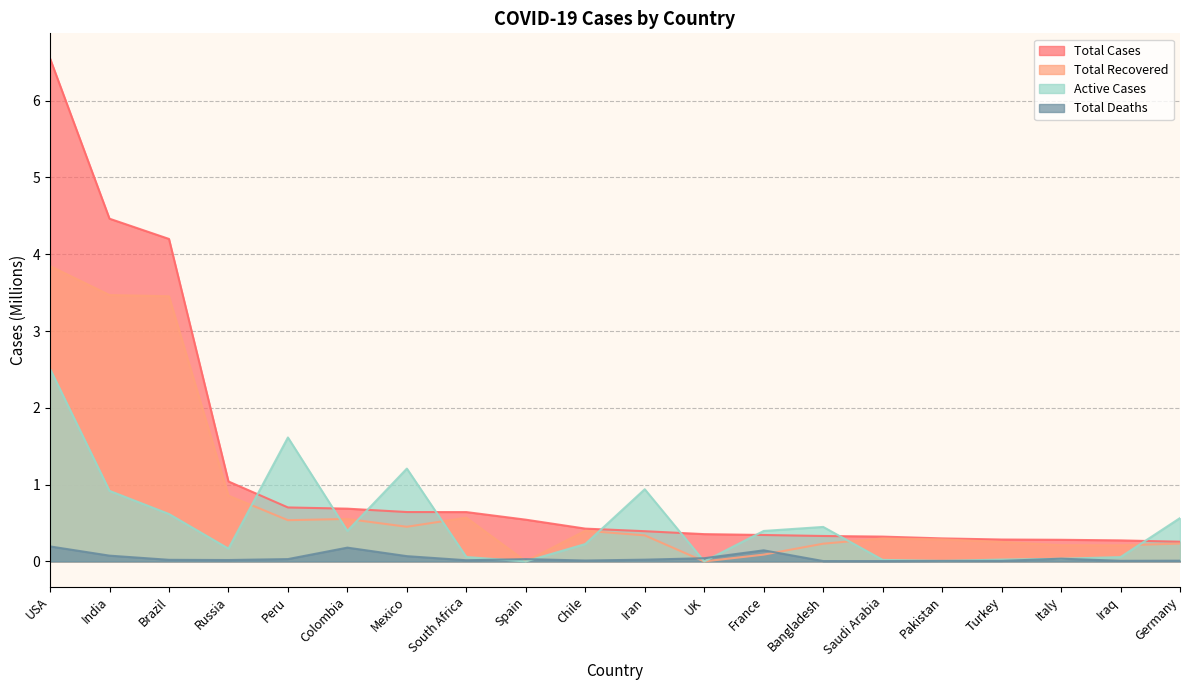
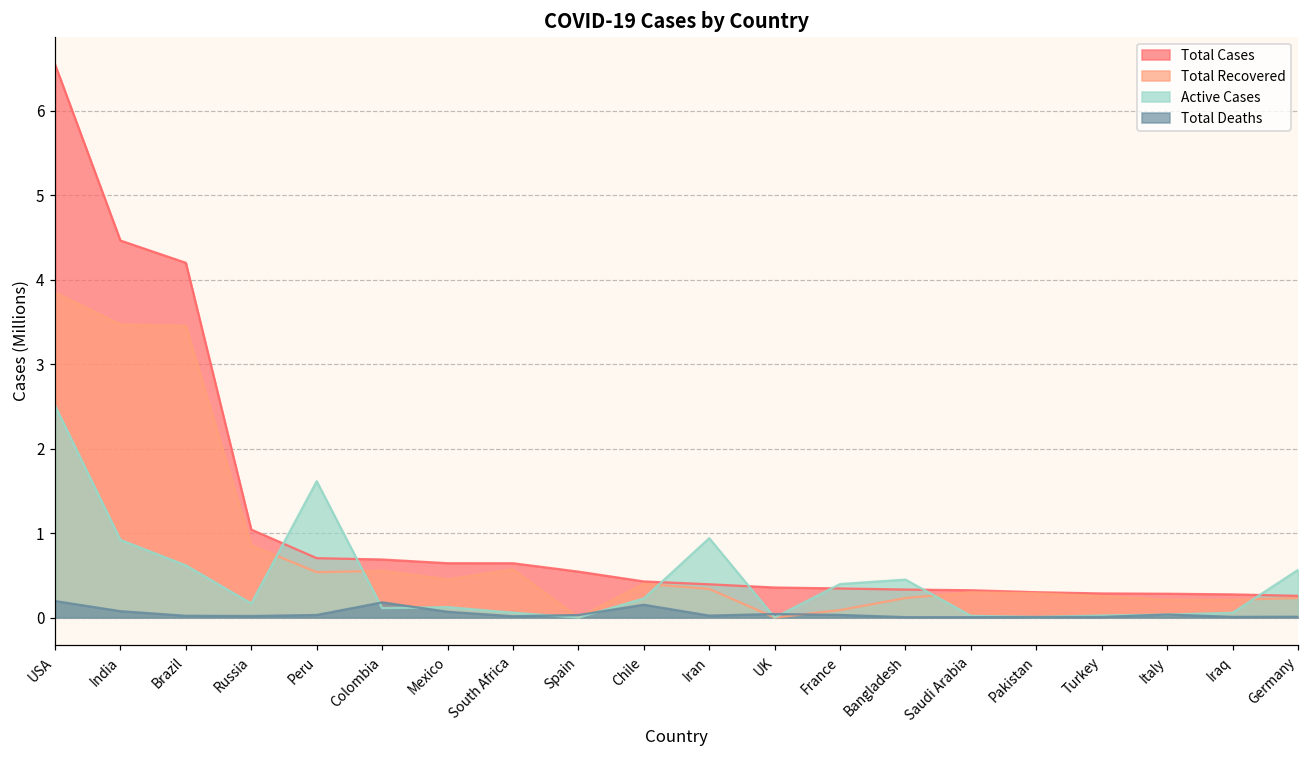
  {
    "Active Cases": {
      "USA": 2.5,
      "India": 0.9,
      "Brazil": 0.6,
      "Russia": 0.2,
      "Peru": 1.6,
-     "Colombia": 0.4,
-     "Mexico": 1.2,
+     "Colombia": 0.1,
+     "Mexico": 0.1,
      "South Africa": 0.1,
      "Chile": 0.2,
      "Iran": 0.9,
      "France": 0.4,
      "Bangladesh": 0.4,
      "Iraq": 0.1,
      "Germany": 0.6
    },
    "Total Deaths": {
      "USA": 0.2,
      "India": 0.1,
      "Brazil": 0.0,
      "Russia": 0.0,
      "Peru": 0.0,
      "Colombia": 0.2,
      "Mexico": 0.1,
      "South Africa": 0.0,
-     "Chile": 0.0,
+     "Chile": 0.2,
      "Iran": 0.0,
      "UK": 0.0,
-     "France": 0.1,
+     "France": 0.0,
      "Bangladesh": 0.0,
      "Iraq": 0.0,
      "Germany": 0.0
    }
  }
